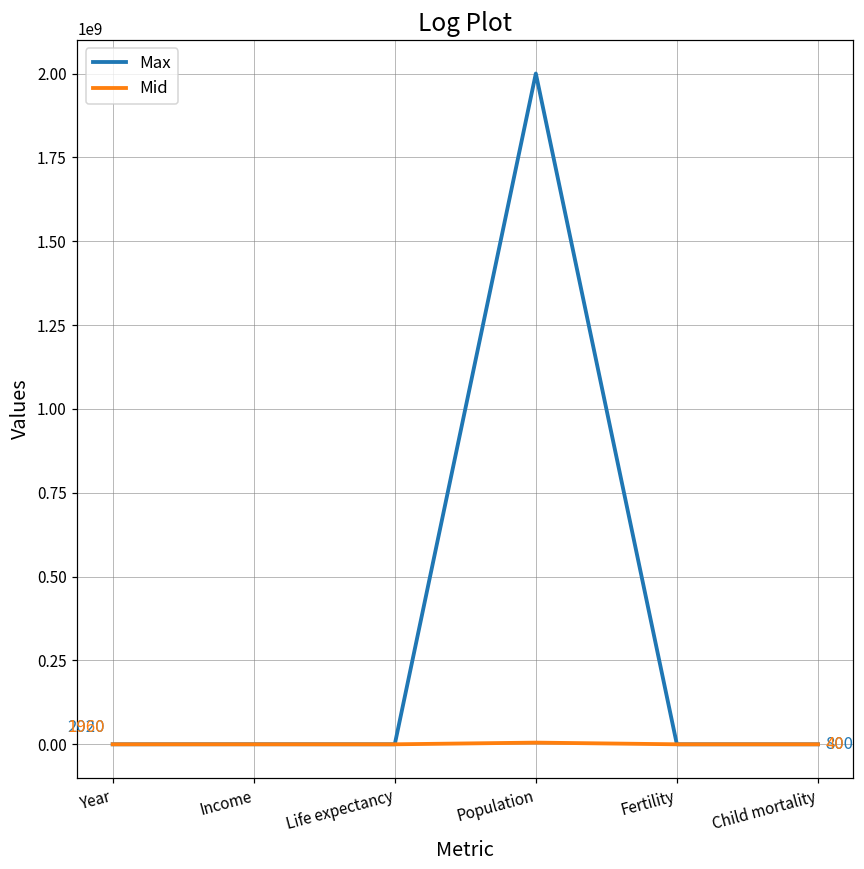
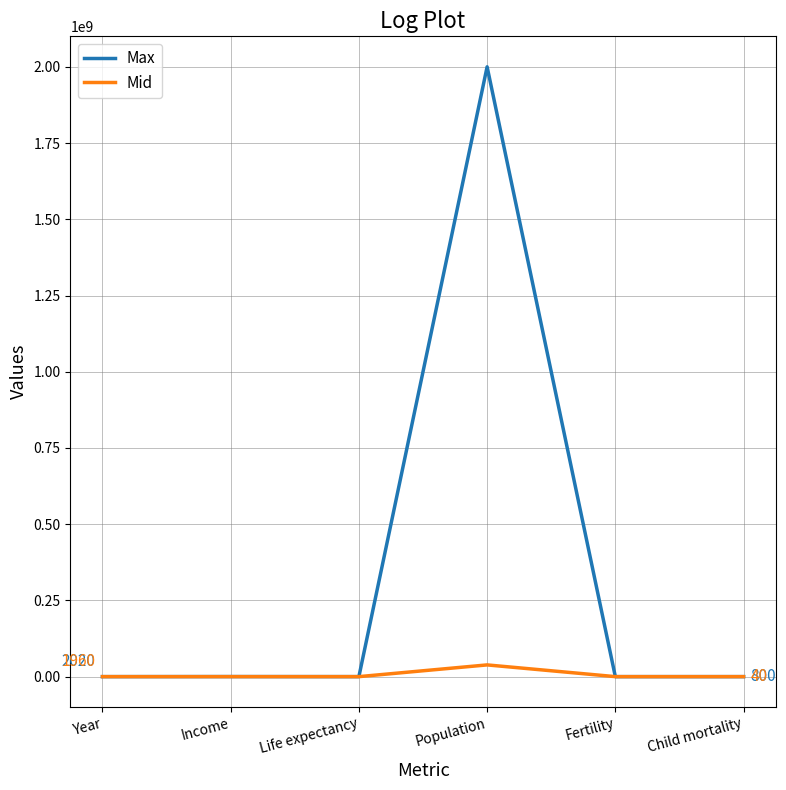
  {
    "Max": {
      "Population": 2000000000
    },
    "Mid": {
-     "Population": 10000000
+     "Population": 40000000
    }
  }
